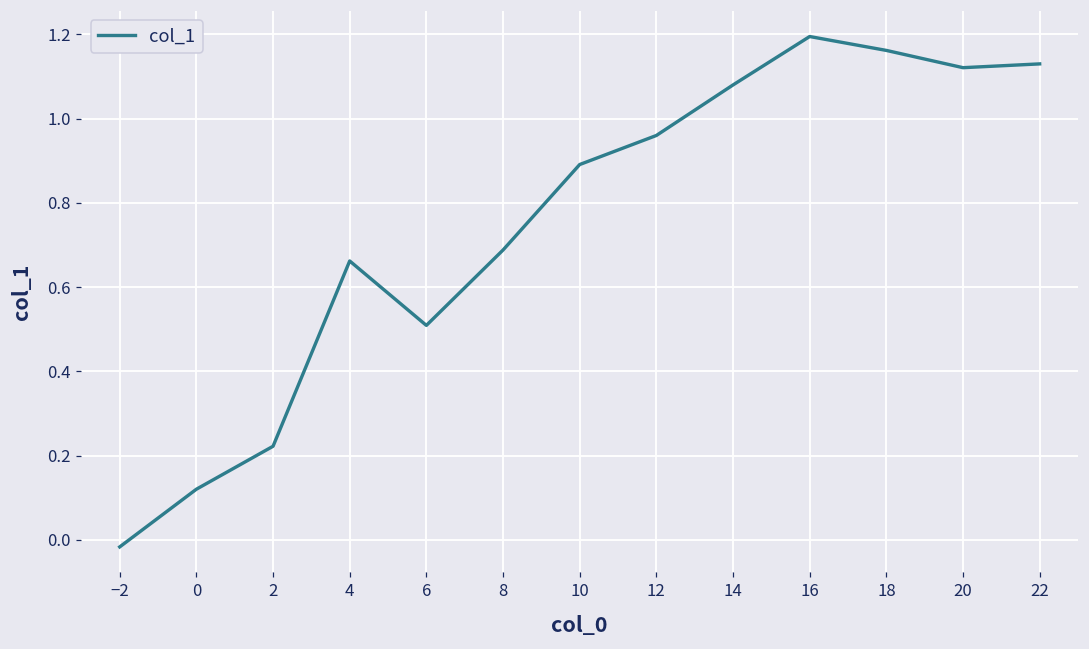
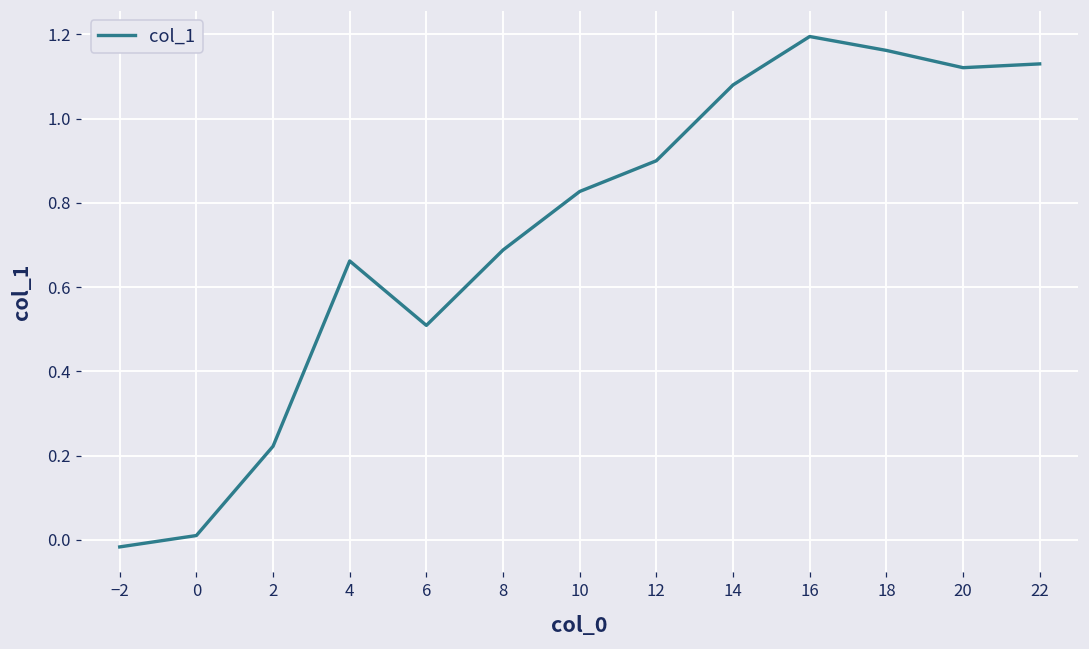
  {
    "−2": -0.02,
-   "0": 0.12,
+   "0": 0.01,
    "2": 0.22,
    "4": 0.66,
    "6": 0.51,
    "8": 0.69,
-   "10": 0.89,
-   "12": 0.96,
+   "10": 0.83,
+   "12": 0.90,
    "14": 1.08,
    "16": 1.20,
    "18": 1.16,
    "20": 1.12,
    "22": 1.13
  }
